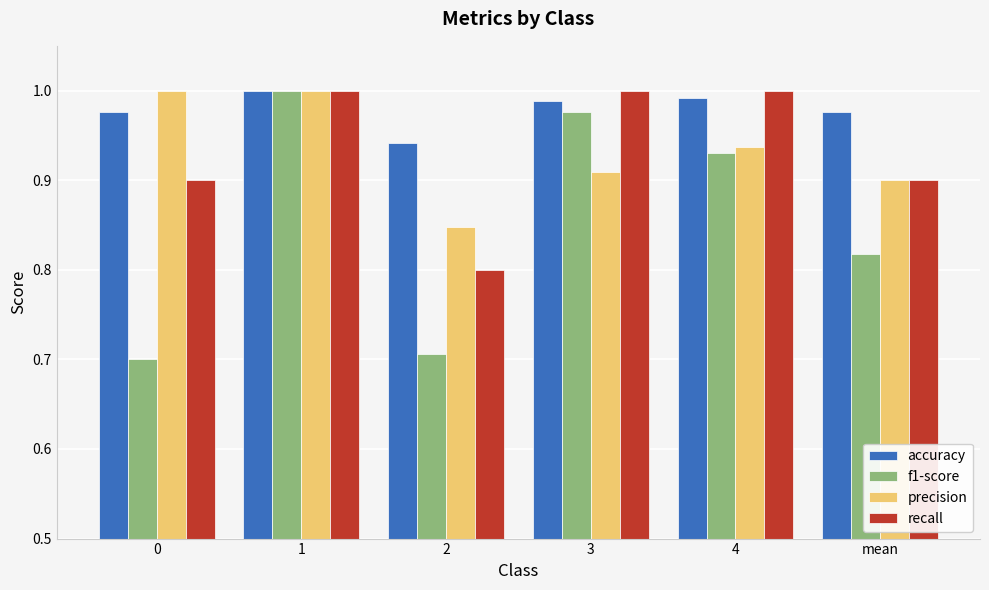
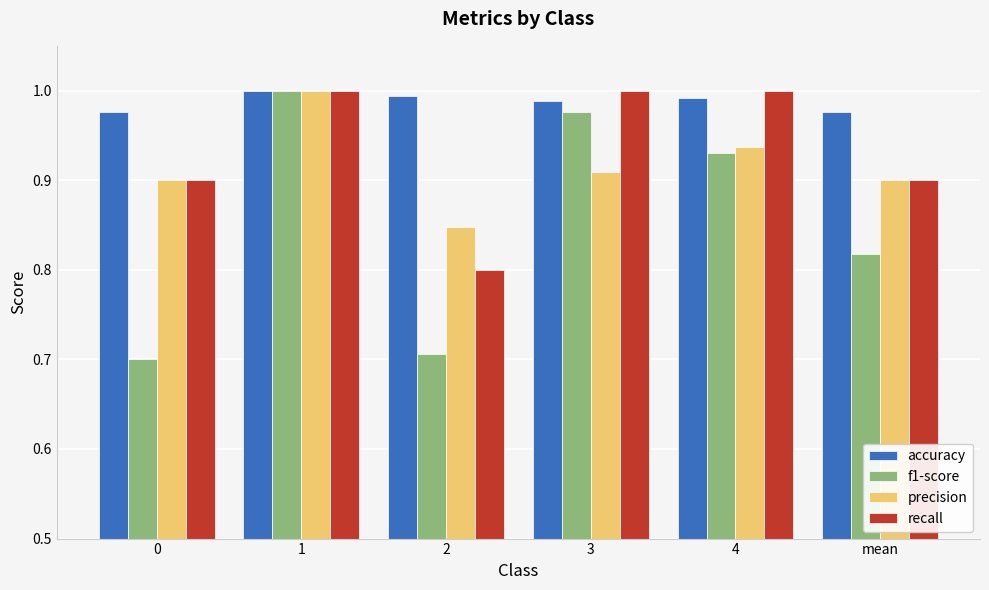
  {
    "accuracy": {
      "0": 0.98,
      "1": 1.00,
-     "2": 0.94,
+     "2": 0.99,
      "3": 0.99,
      "4": 0.99,
      "mean": 0.98
    },
    "f1-score": {
      "0": 0.70,
      "1": 1.00,
      "2": 0.71,
      "3": 0.98,
      "4": 0.93,
      "mean": 0.82
    },
    "precision": {
-     "0": 1.0,
+     "0": 0.9,
      "1": 1.0,
      "2": 0.85,
      "3": 0.91,
      "4": 0.94,
      "mean": 0.9
    },
    "recall": {
      "0": 0.90,
      "1": 1.00,
      "2": 0.80,
      "3": 1.00,
      "4": 1.00,
      "mean": 0.90
    }
  }
